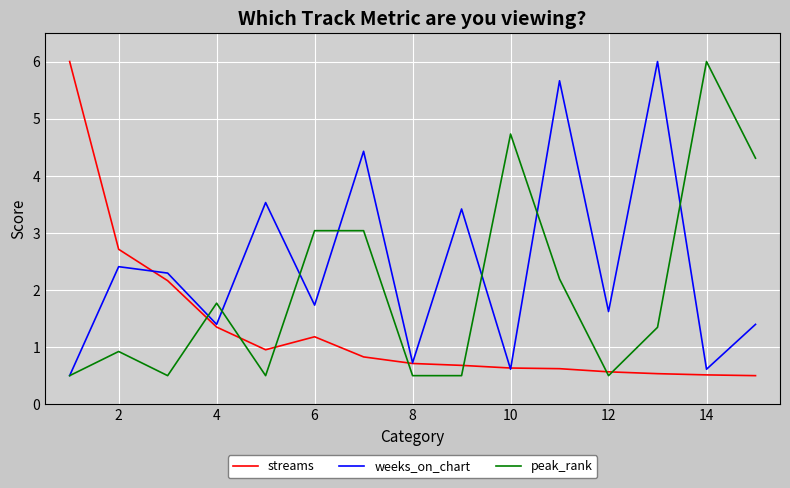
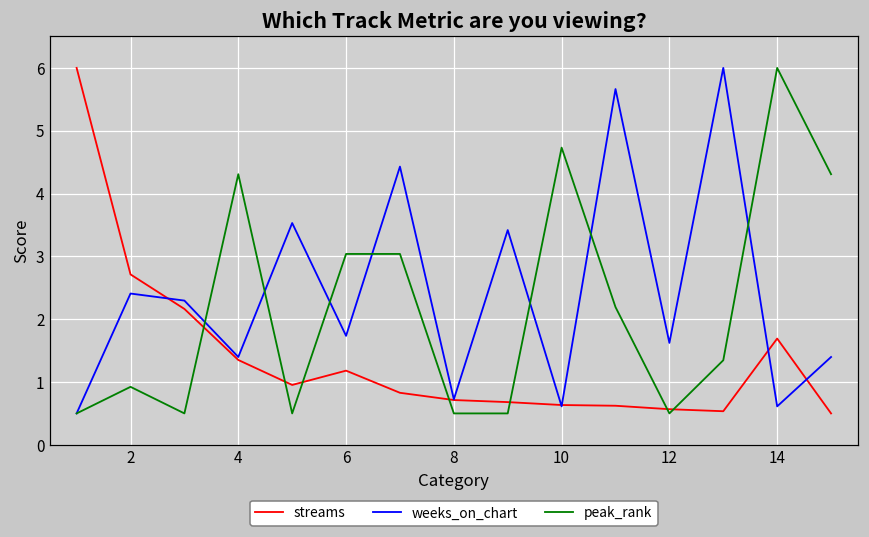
  {
    "streams": {
      "2": 2.7,
      "4": 1.4,
      "6": 1.2,
      "12": 0.6,
-     "14": 0.5
+     "14": 1.7
    },
    "weeks_on_chart": {
      "2": 2.4,
      "4": 1.4,
      "6": 1.7,
      "12": 1.6,
      "14": 0.6
    },
    "peak_rank": {
      "2": 0.9,
-     "4": 1.8,
+     "4": 4.3,
      "6": 3.0,
      "8": 0.5,
      "10": 4.7,
      "12": 0.5,
      "14": 6.0
    }
  }
